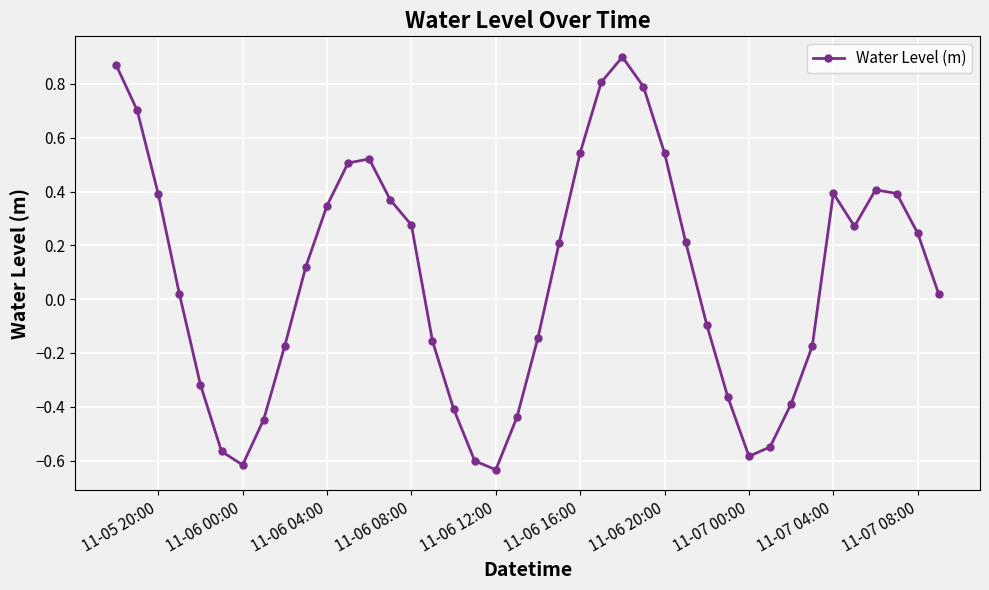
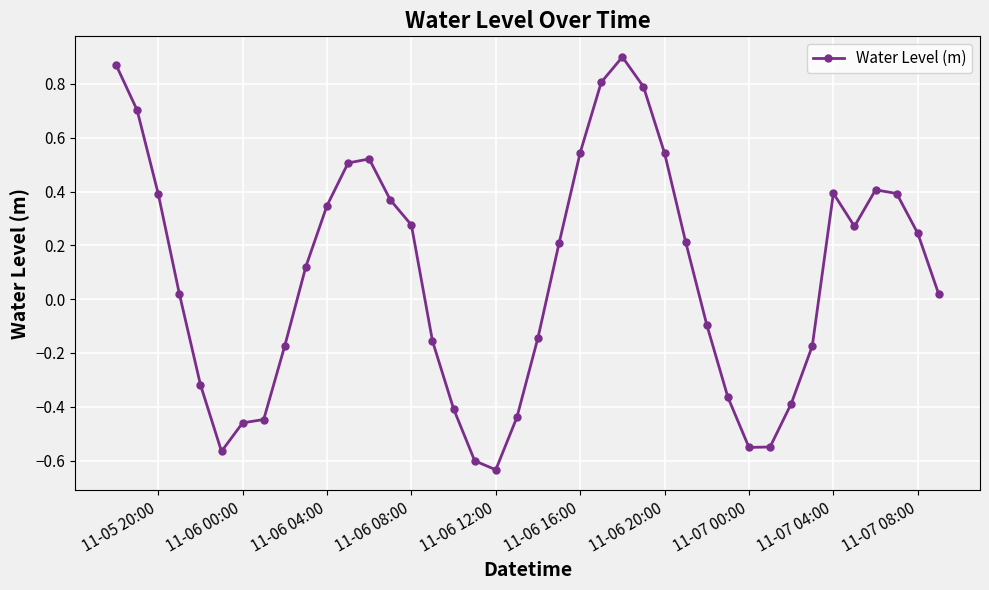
  {
    "11-05 20:00": 0.39,
-   "11-06 00:00": -0.62,
+   "11-06 00:00": -0.46,
    "11-06 04:00": 0.35,
    "11-06 08:00": 0.28,
    "11-06 12:00": -0.63,
    "11-06 16:00": 0.54,
    "11-06 20:00": 0.54,
-   "11-07 00:00": -0.58,
+   "11-07 00:00": -0.55,
    "11-07 04:00": 0.39,
    "11-07 08:00": 0.24
  }
